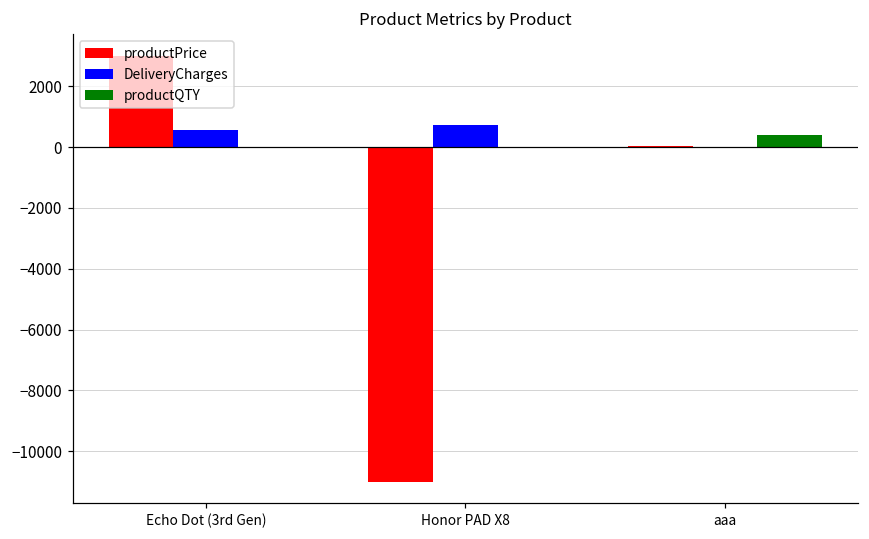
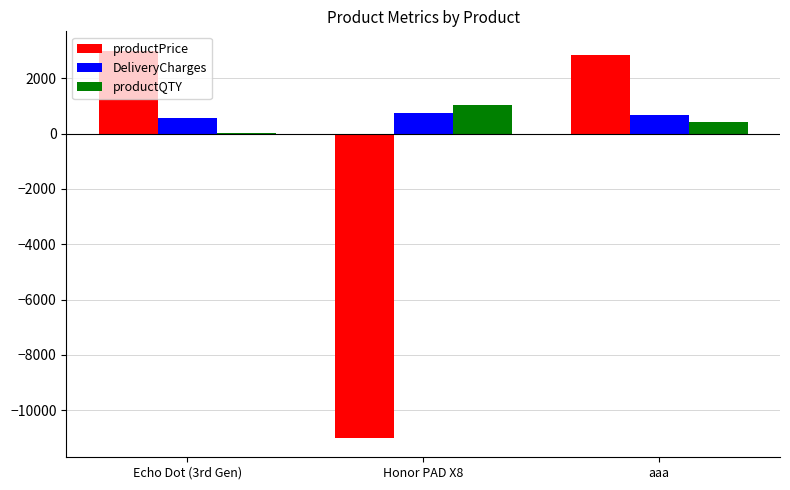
  {
    "productPrice": {
      "Honor PAD X8": -11000,
-     "aaa": 0
+     "aaa": 2800
    },
    "DeliveryCharges": {
      "Echo Dot (3rd Gen)": 600,
      "Honor PAD X8": 700,
-     "aaa": 0
+     "aaa": 700
    },
    "productQTY": {
-     "Honor PAD X8": 0,
+     "Honor PAD X8": 1000,
      "aaa": 400
    }
  }
